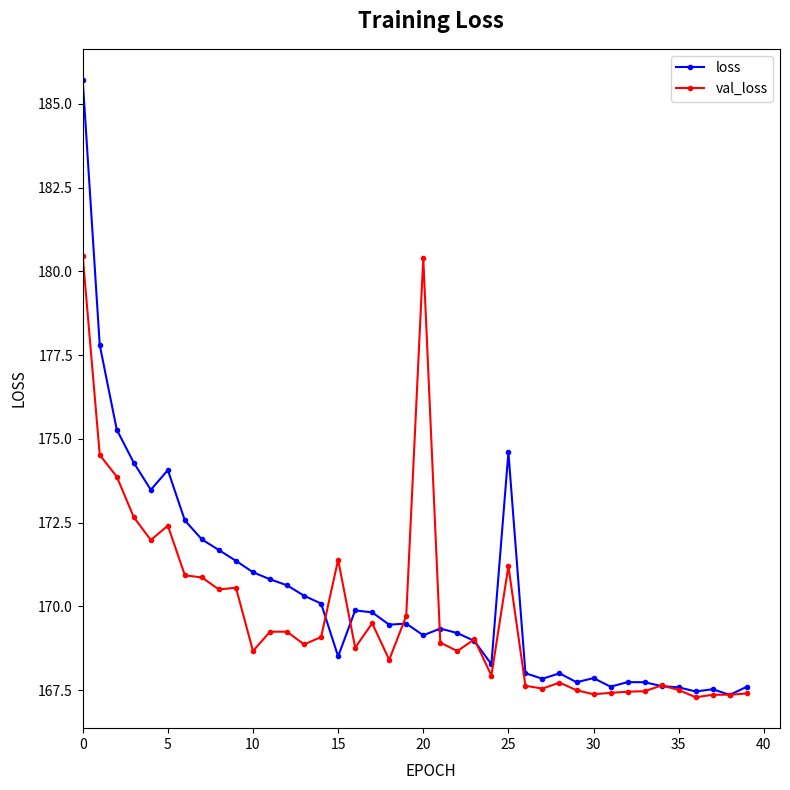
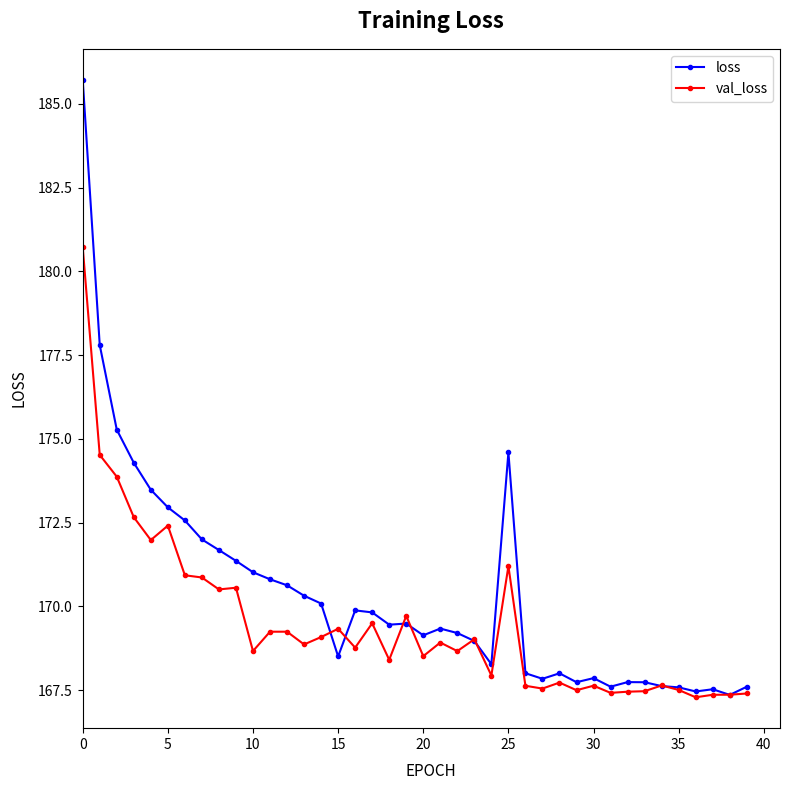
  {
    "loss": {
      "0": 185.7,
-     "5": 174.1,
+     "5": 173.0,
      "10": 171.0,
      "15": 168.5,
      "20": 169.1,
      "25": 174.6,
      "30": 167.9,
      "35": 167.6
    },
    "val_loss": {
-     "0": 180.5,
+     "0": 180.7,
      "5": 172.4,
      "10": 168.7,
-     "15": 171.4,
-     "20": 180.4,
+     "15": 169.3,
+     "20": 168.5,
      "25": 171.2,
-     "30": 167.4,
+     "30": 167.6,
      "35": 167.5
    }
  }
